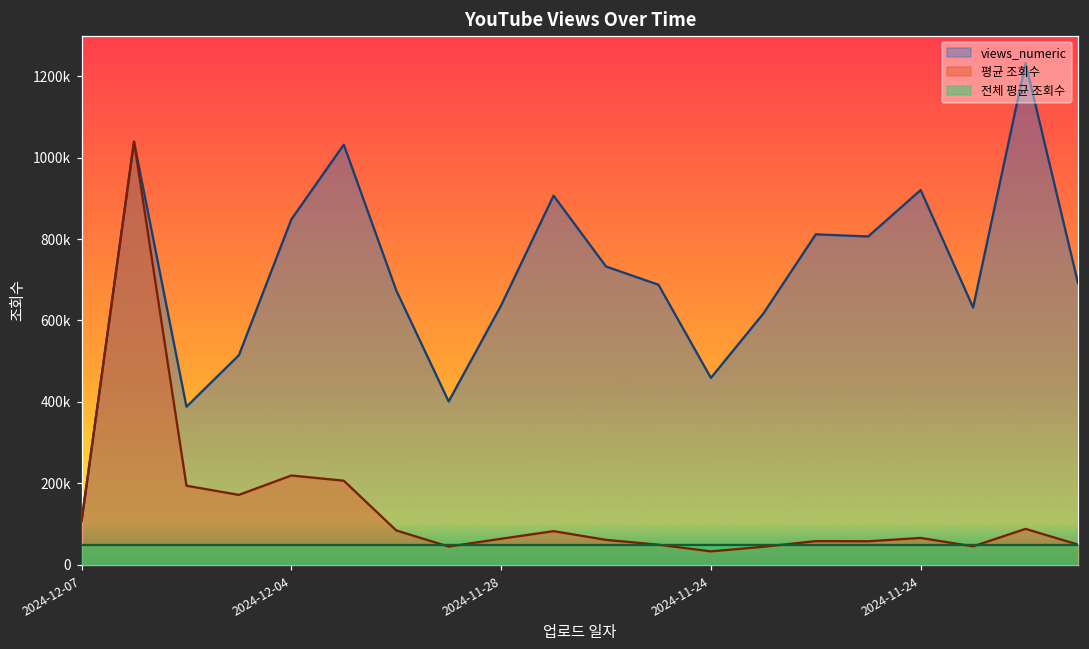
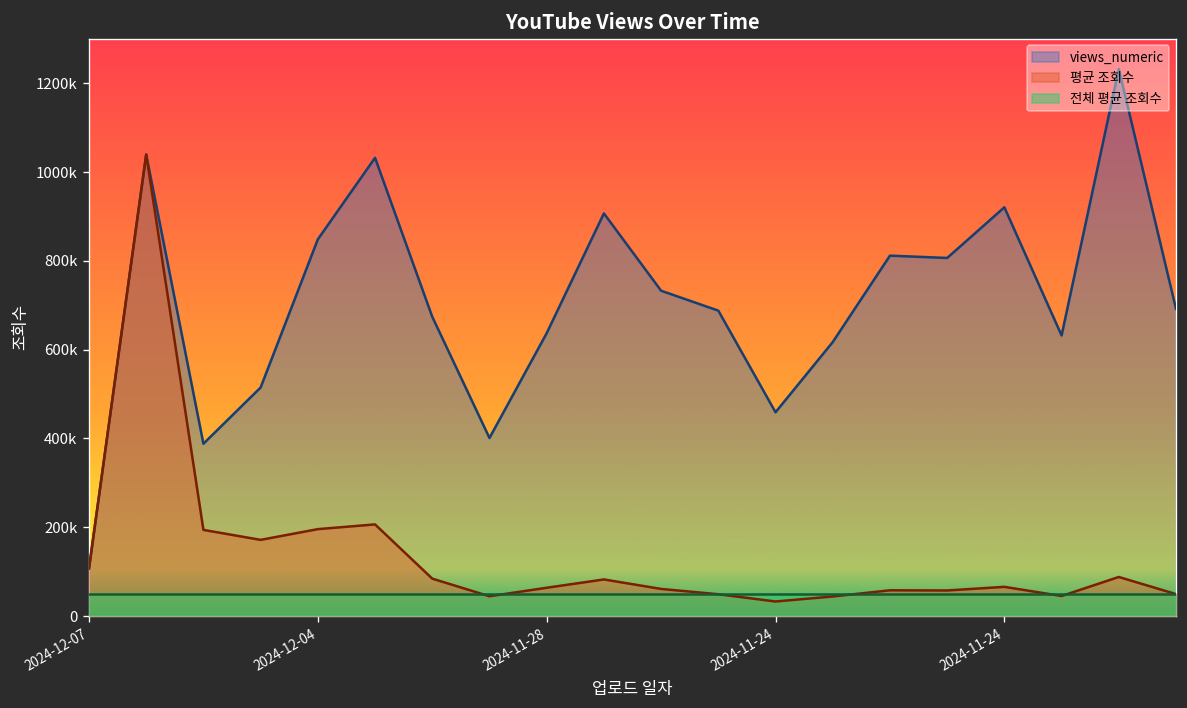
  {
    "views_numeric": {
      "2024-12-04": 850000,
      "2024-11-28": 640000
    },
    "평균 조회수": {
-     "2024-12-04": 220000,
+     "2024-12-04": 200000,
      "2024-11-28": 60000
    },
    "전체 평균 조회수": {
      "2024-12-04": 50000,
      "2024-11-28": 50000
    }
  }
